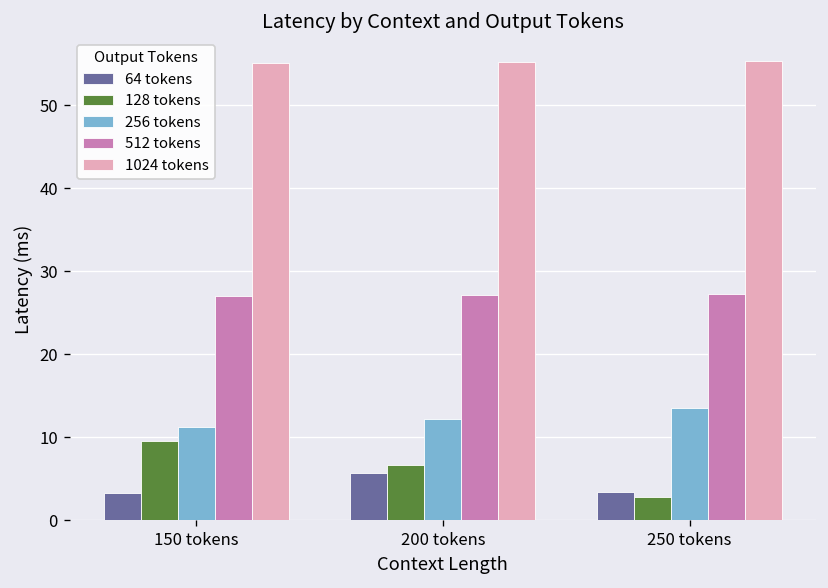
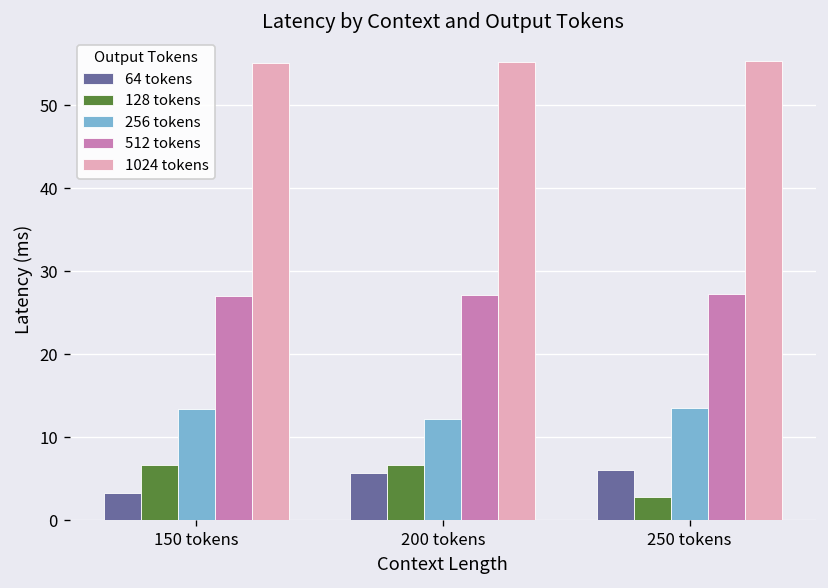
  {
    "64 tokens": {
      "150 tokens": 3,
      "200 tokens": 6,
-     "250 tokens": 3
+     "250 tokens": 6
    },
    "128 tokens": {
-     "150 tokens": 10,
+     "150 tokens": 7,
      "200 tokens": 7,
      "250 tokens": 3
    },
    "256 tokens": {
-     "150 tokens": 11,
+     "150 tokens": 13,
      "200 tokens": 12,
      "250 tokens": 14
    }
  }
